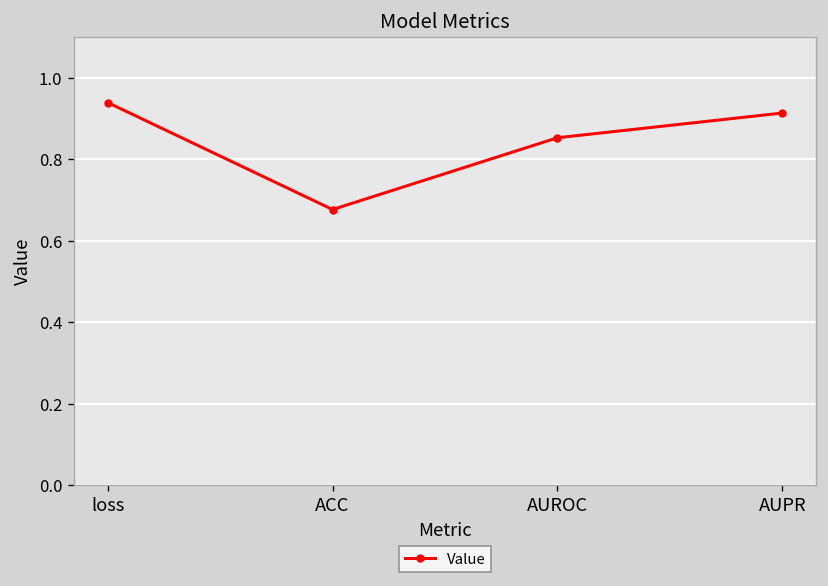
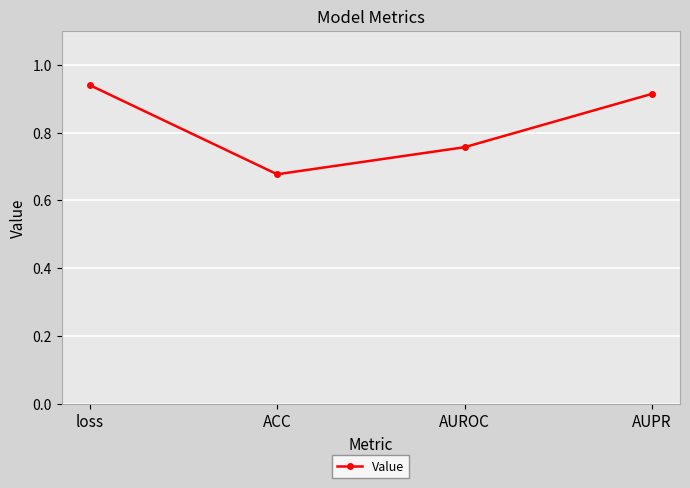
  {
    "loss": 0.94,
    "ACC": 0.68,
-   "AUROC": 0.85,
+   "AUROC": 0.76,
    "AUPR": 0.91
  }
